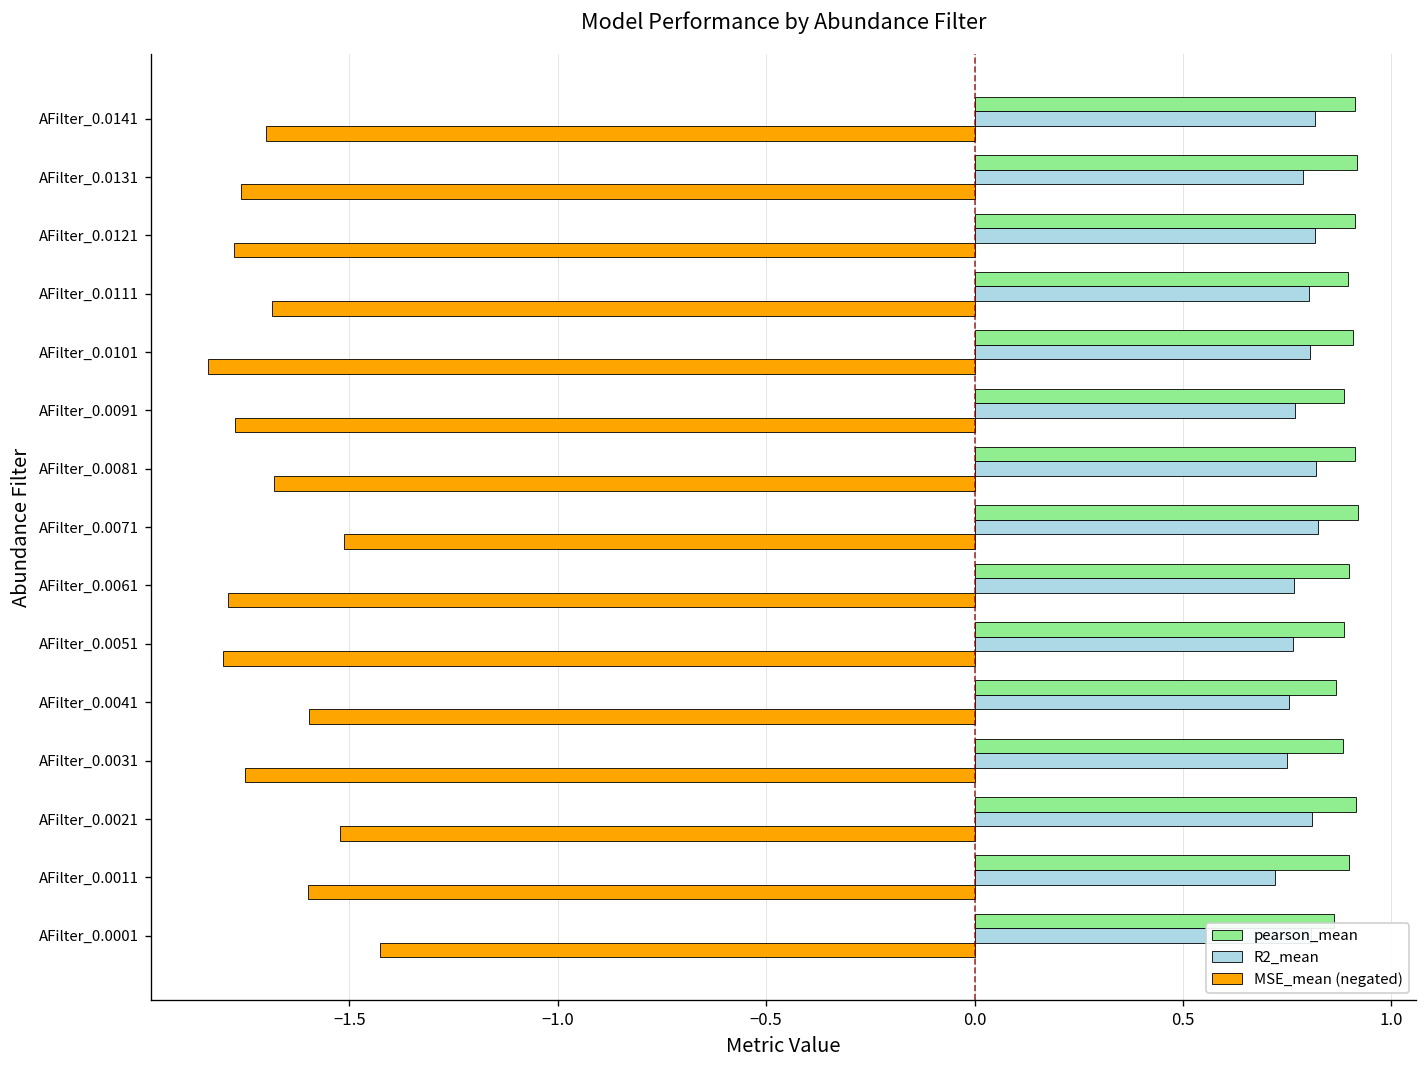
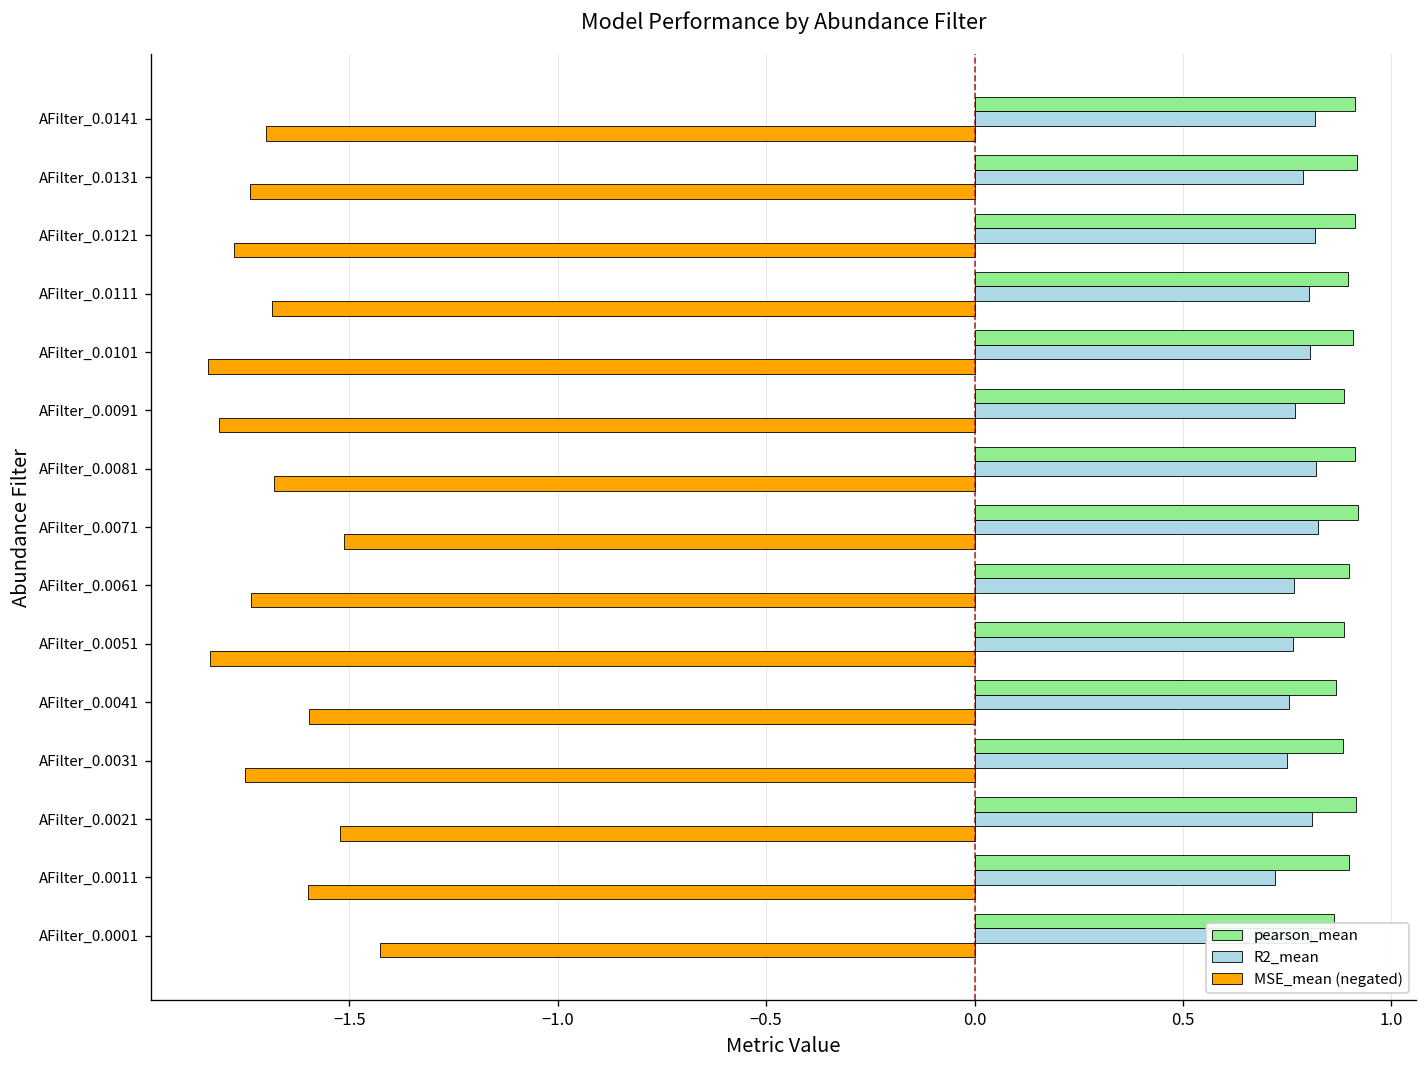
  {
    "pearson_mean": {
      "AFilter_0.0141": 0.91,
      "AFilter_0.0131": 0.92,
      "AFilter_0.0121": 0.91,
      "AFilter_0.0111": 0.90,
      "AFilter_0.0101": 0.91,
      "AFilter_0.0091": 0.89,
      "AFilter_0.0081": 0.91,
      "AFilter_0.0071": 0.92,
      "AFilter_0.0061": 0.90,
      "AFilter_0.0051": 0.89,
      "AFilter_0.0041": 0.87,
      "AFilter_0.0031": 0.88,
      "AFilter_0.0021": 0.91,
      "AFilter_0.0011": 0.90
    },
    "R2_mean": {
      "AFilter_0.0141": 0.82,
      "AFilter_0.0131": 0.79,
      "AFilter_0.0121": 0.82,
      "AFilter_0.0111": 0.80,
      "AFilter_0.0101": 0.81,
      "AFilter_0.0091": 0.77,
      "AFilter_0.0081": 0.82,
      "AFilter_0.0071": 0.82,
      "AFilter_0.0061": 0.77,
      "AFilter_0.0051": 0.76,
      "AFilter_0.0041": 0.75,
      "AFilter_0.0031": 0.75,
      "AFilter_0.0021": 0.81,
      "AFilter_0.0011": 0.72
    },
    "MSE_mean (negated)": {
      "AFilter_0.0141": -1.70,
-     "AFilter_0.0131": -1.76,
+     "AFilter_0.0131": -1.74,
      "AFilter_0.0121": -1.78,
      "AFilter_0.0111": -1.69,
      "AFilter_0.0101": -1.84,
-     "AFilter_0.0091": -1.77,
+     "AFilter_0.0091": -1.81,
      "AFilter_0.0081": -1.68,
      "AFilter_0.0071": -1.51,
-     "AFilter_0.0061": -1.79,
-     "AFilter_0.0051": -1.80,
+     "AFilter_0.0061": -1.74,
+     "AFilter_0.0051": -1.84,
      "AFilter_0.0041": -1.60,
      "AFilter_0.0031": -1.75,
      "AFilter_0.0021": -1.52,
      "AFilter_0.0011": -1.60,
      "AFilter_0.0001": -1.43
    }
  }
